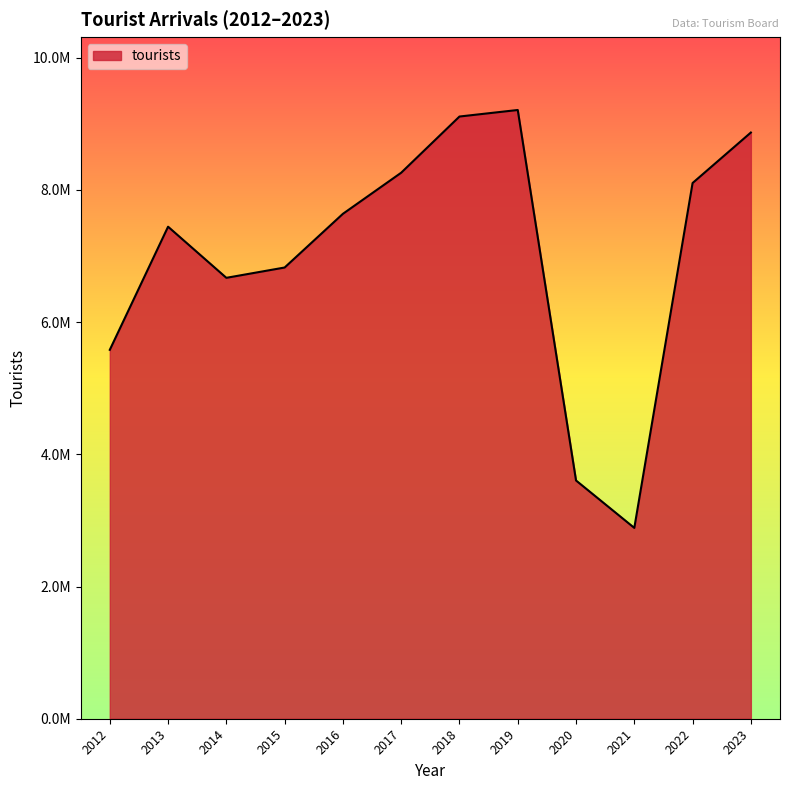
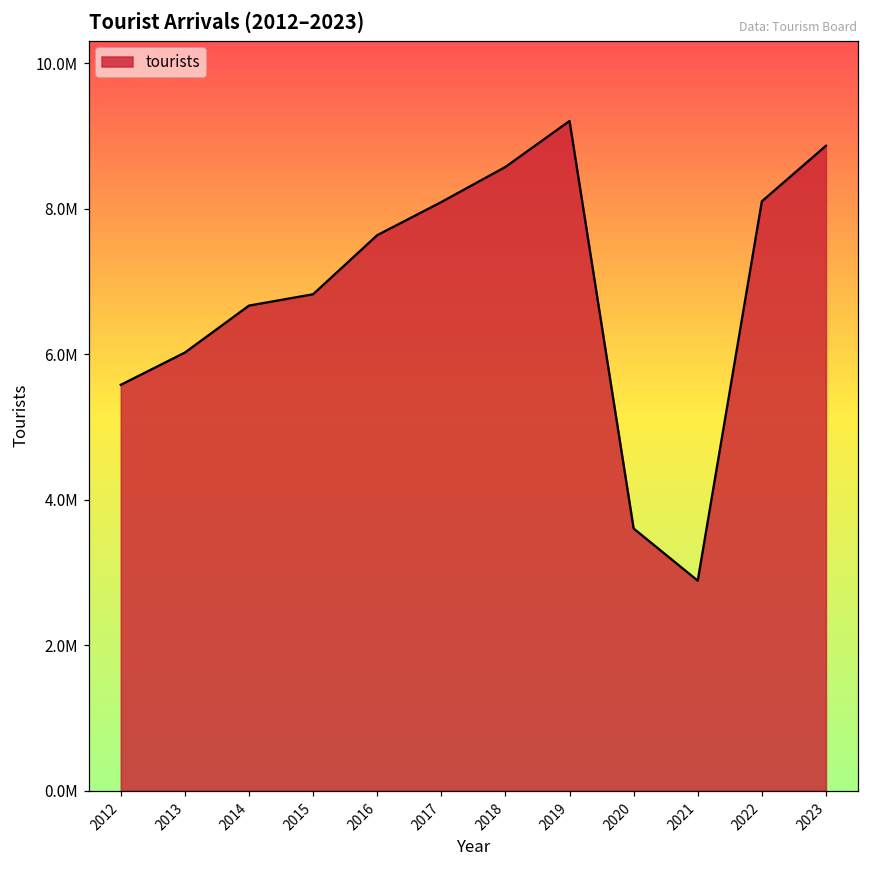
  {
    "2012": 5600000,
-   "2013": 7400000,
+   "2013": 6000000,
    "2014": 6700000,
    "2015": 6800000,
    "2016": 7600000,
-   "2017": 8300000,
-   "2018": 9100000,
+   "2017": 8100000,
+   "2018": 8600000,
    "2019": 9200000,
    "2020": 3600000,
    "2021": 2900000,
    "2022": 8100000,
    "2023": 8900000
  }
